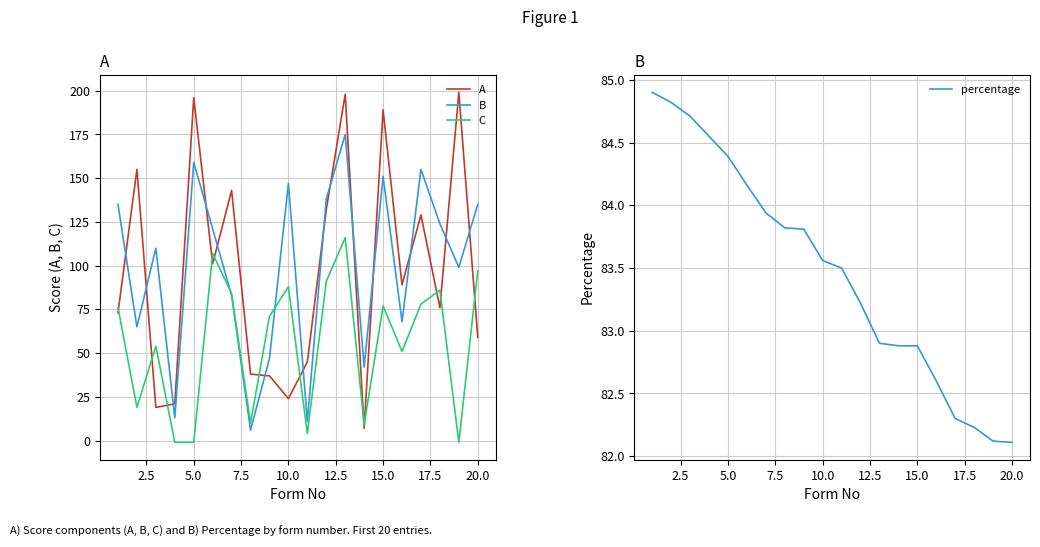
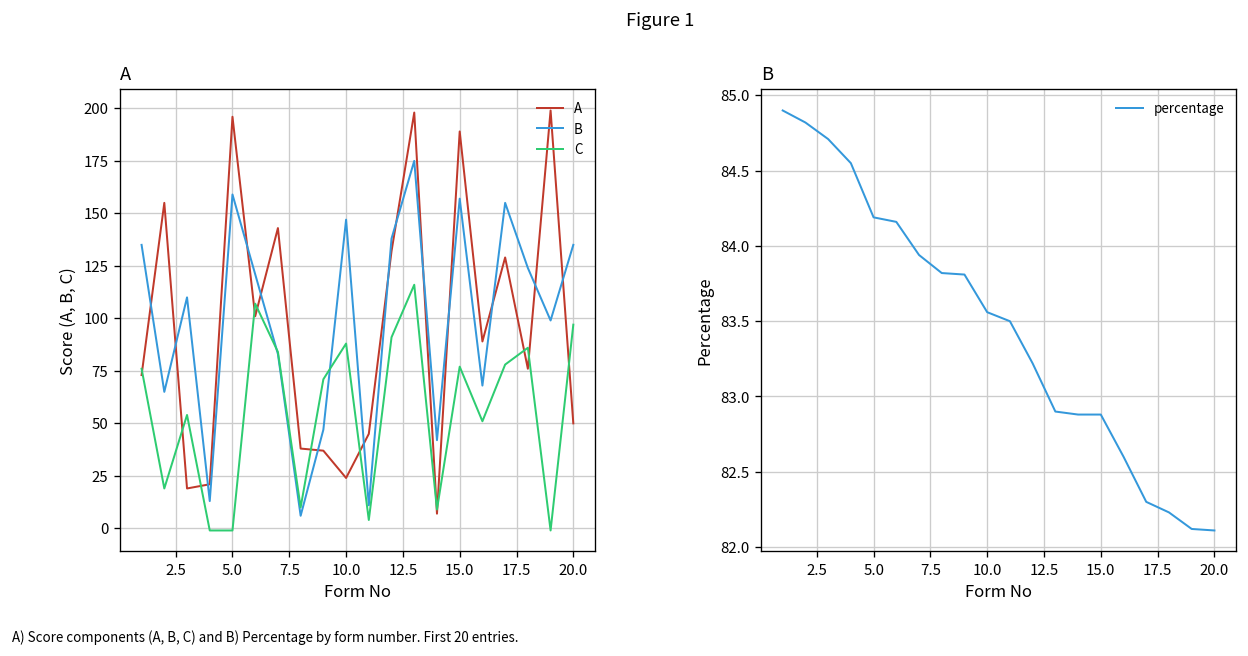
  {
    "A": {
      "A": {
        "5.0": 196,
        "10.0": 24,
        "15.0": 189,
-       "20.0": 59
+       "20.0": 50
      },
      "B": {
        "5.0": 159,
        "10.0": 147,
-       "15.0": 151,
+       "15.0": 157,
        "20.0": 135
      },
      "C": {
        "5.0": -1,
        "10.0": 88,
        "15.0": 77,
        "20.0": 97
      }
    },
    "B": {
-     "5.0": 84.39,
+     "5.0": 84.19,
      "10.0": 83.56,
      "15.0": 82.88,
      "20.0": 82.11
    }
  }
